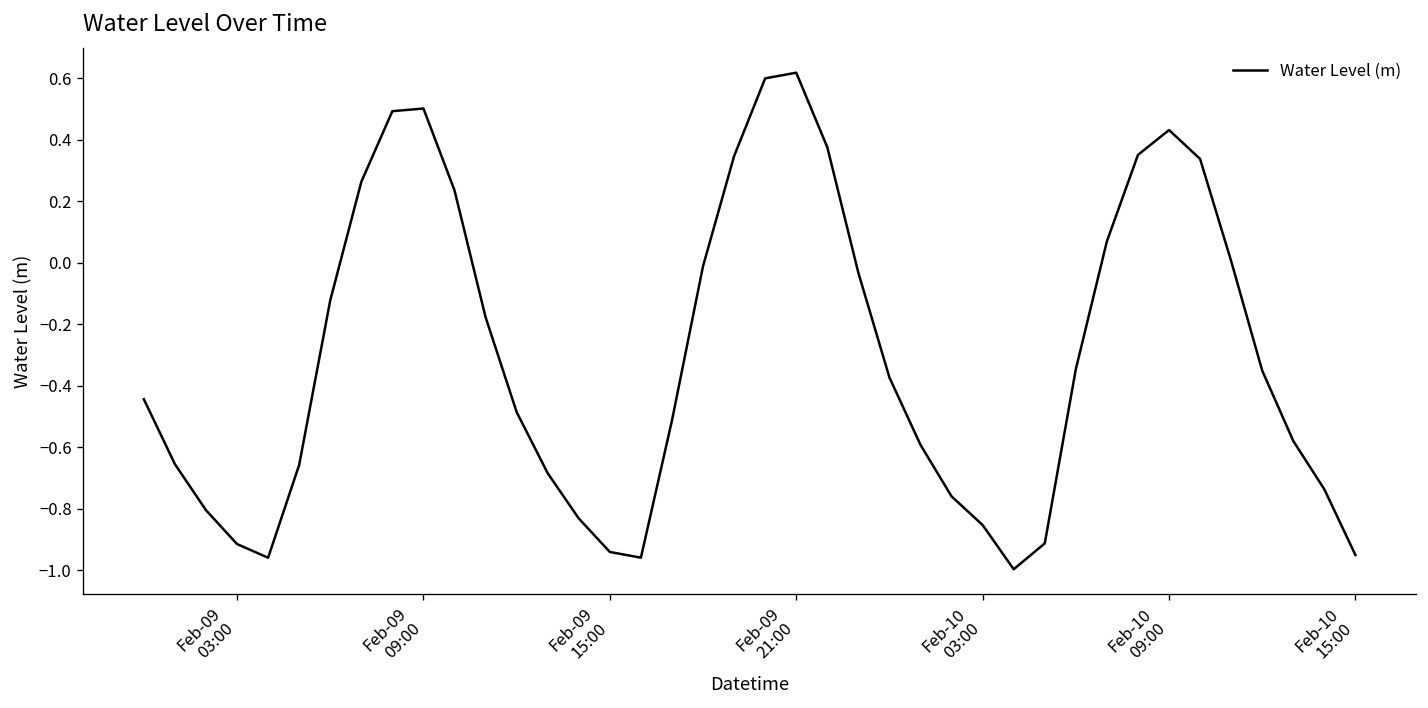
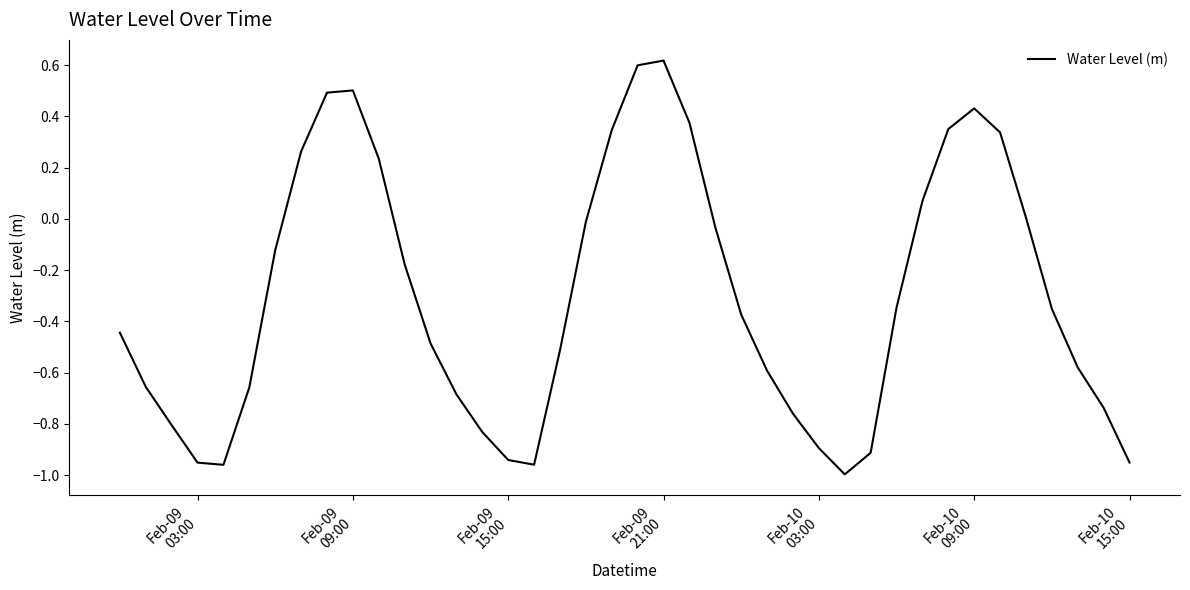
  {
-   "Feb-09 03:00": -0.91,
+   "Feb-09 03:00": -0.95,
    "Feb-09 09:00": 0.50,
    "Feb-09 15:00": -0.94,
    "Feb-09 21:00": 0.62,
-   "Feb-10 03:00": -0.85,
+   "Feb-10 03:00": -0.89,
    "Feb-10 09:00": 0.43,
    "Feb-10 15:00": -0.95
  }
